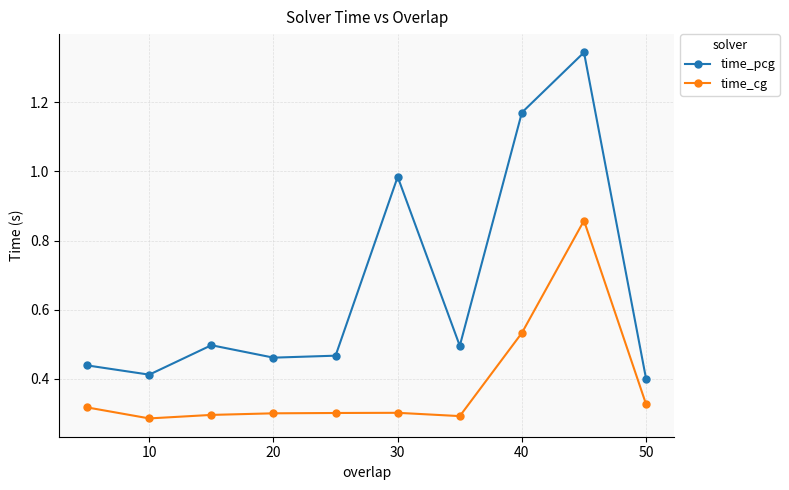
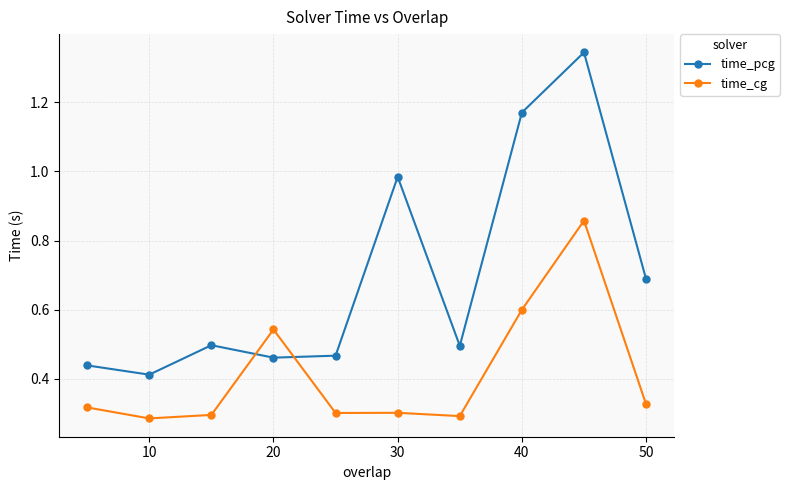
  {
    "time_pcg": {
      "10": 0.41,
      "20": 0.46,
      "30": 0.98,
      "40": 1.17,
-     "50": 0.40
+     "50": 0.69
    },
    "time_cg": {
      "10": 0.29,
-     "20": 0.30,
+     "20": 0.54,
      "30": 0.30,
-     "40": 0.53,
+     "40": 0.60,
      "50": 0.33
    }
  }
